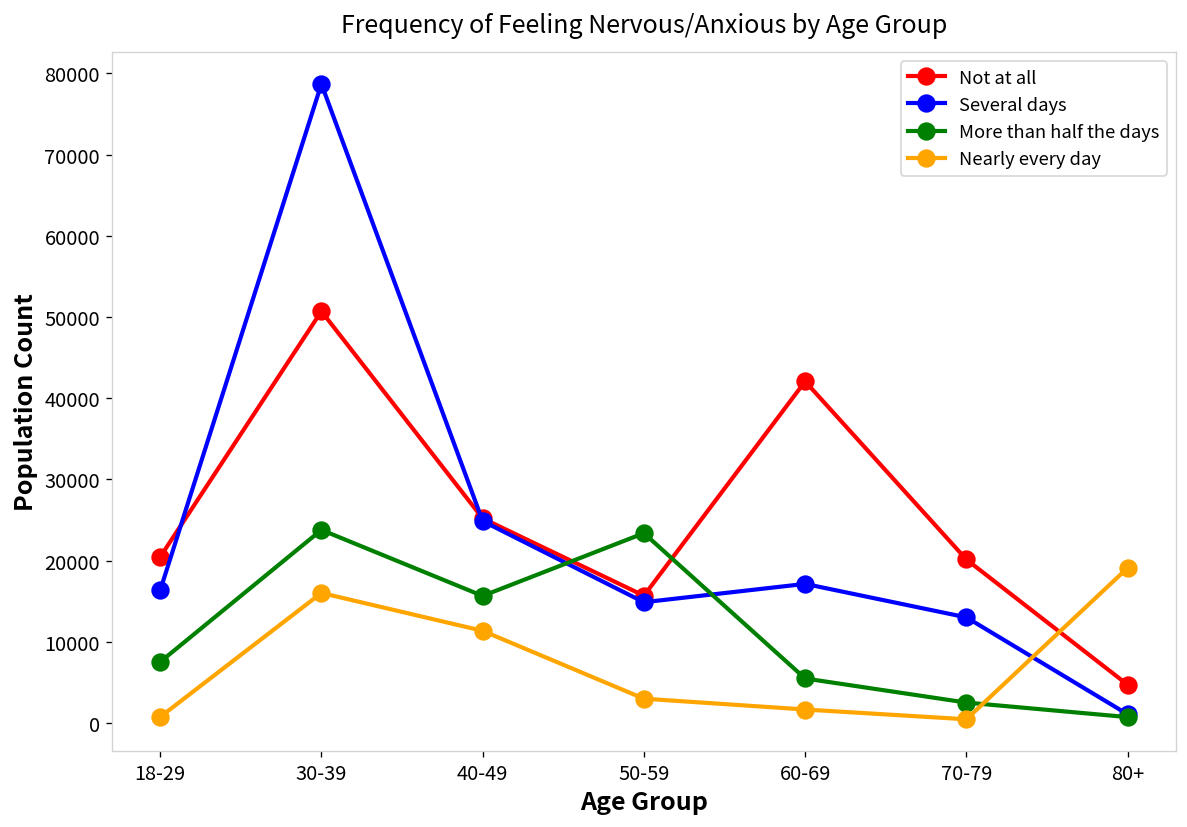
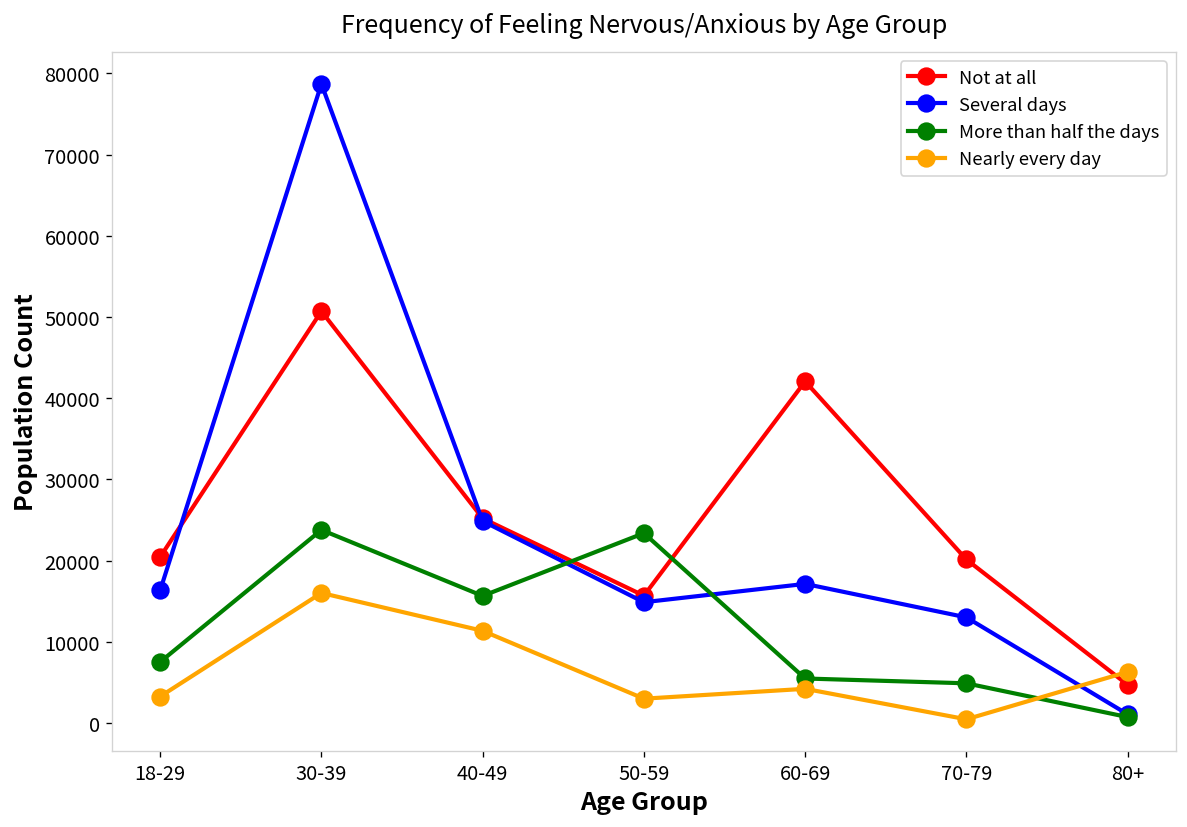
  {
    "Not at all": {
      "18-29": 20000,
      "30-39": 51000,
      "50-59": 16000,
      "60-69": 42000,
      "70-79": 20000,
      "80+": 5000
    },
    "Several days": {
      "18-29": 16000,
      "30-39": 79000,
      "50-59": 15000,
      "60-69": 17000,
      "70-79": 13000
    },
    "More than half the days": {
      "18-29": 8000,
      "30-39": 24000,
      "40-49": 16000,
      "50-59": 23000,
      "60-69": 5000,
-     "70-79": 3000
+     "70-79": 5000
    },
    "Nearly every day": {
-     "18-29": 1000,
+     "18-29": 3000,
      "30-39": 16000,
      "40-49": 11000,
      "50-59": 3000,
-     "60-69": 2000,
+     "60-69": 4000,
      "70-79": 0,
-     "80+": 19000
+     "80+": 6000
    }
  }
